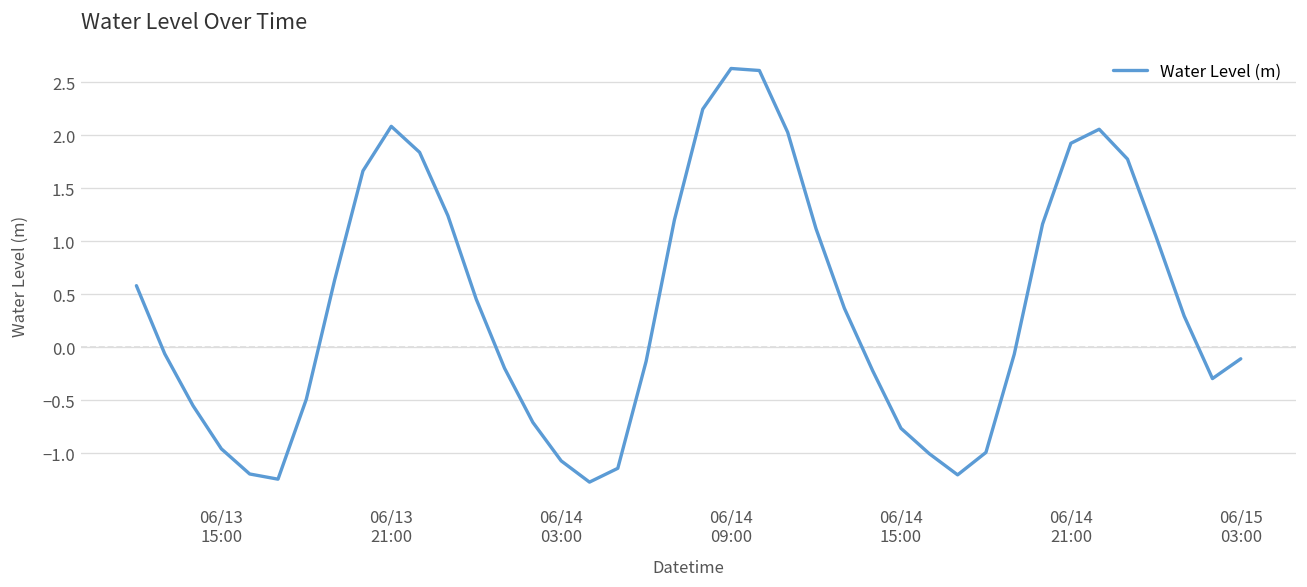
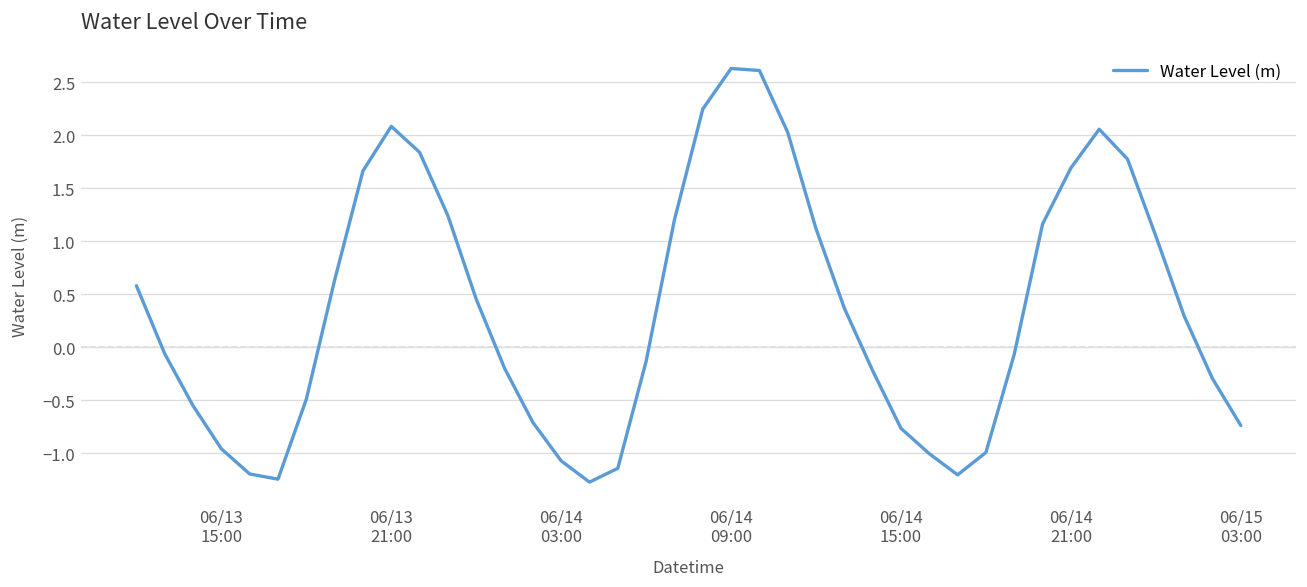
  {
    "06/13 15:00": -1.0,
    "06/13 21:00": 2.1,
    "06/14 03:00": -1.1,
    "06/14 09:00": 2.6,
    "06/14 15:00": -0.8,
-   "06/14 21:00": 1.9,
-   "06/15 03:00": -0.1
+   "06/14 21:00": 1.7,
+   "06/15 03:00": -0.7
  }
